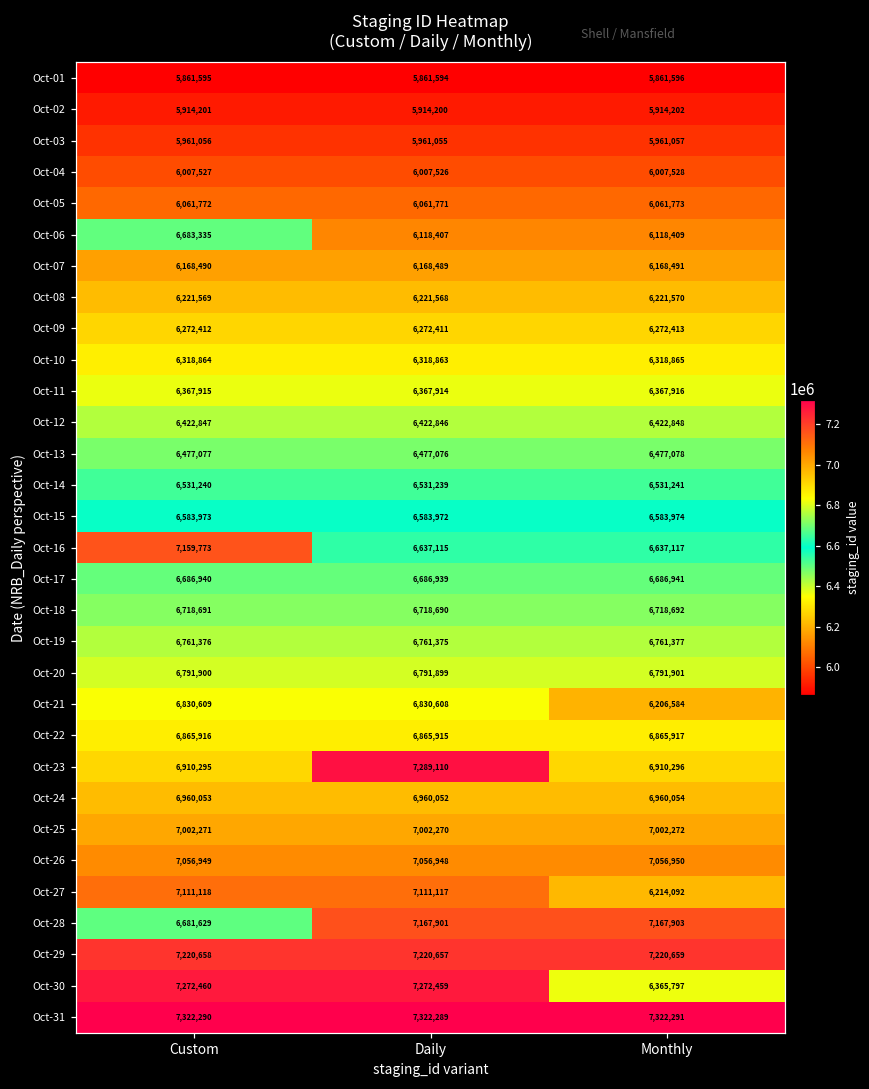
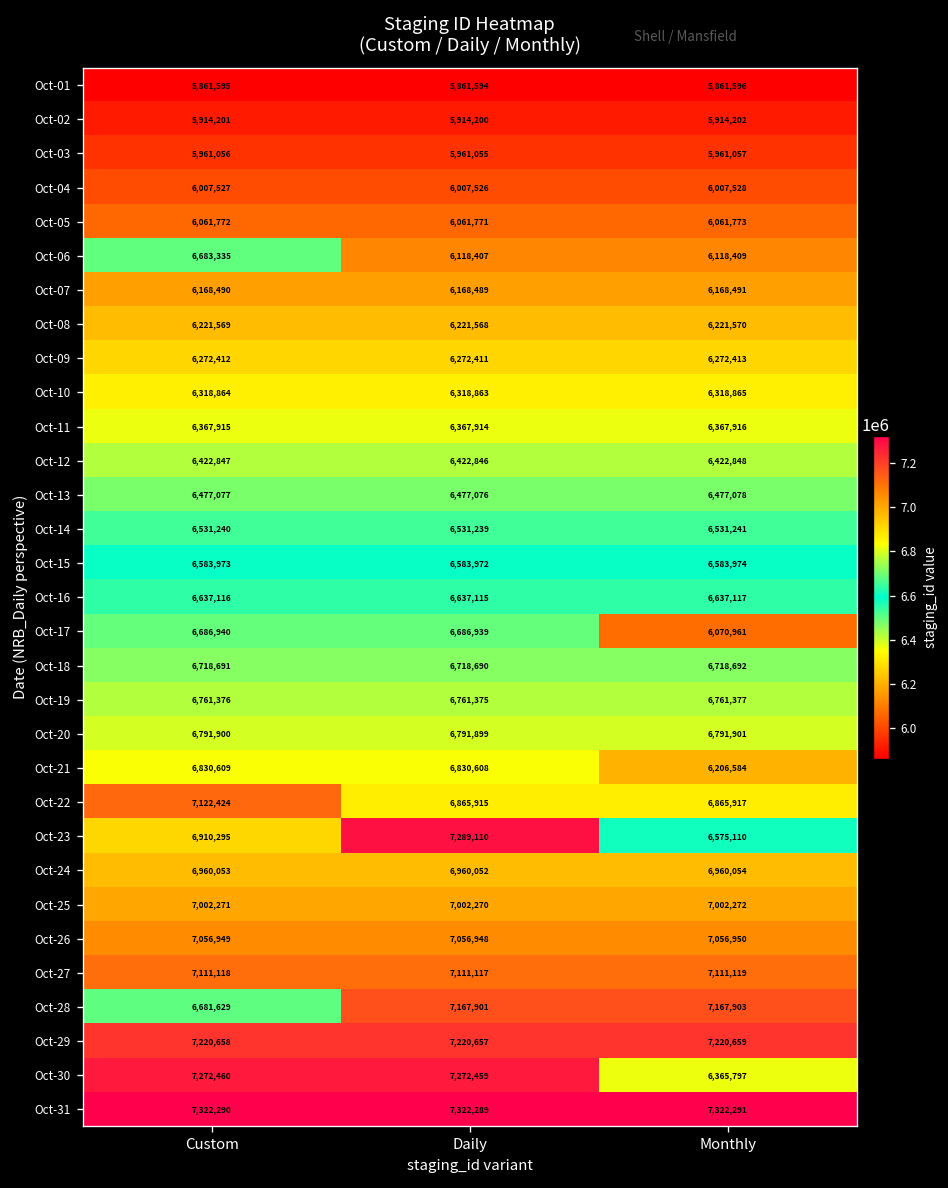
  {
    "Oct-01": {
      "Custom": "5,861,595",
      "Daily": "5,861,594",
      "Monthly": "5,861,596"
    },
    "Oct-02": {
      "Custom": "5,914,201",
      "Daily": "5,914,200",
      "Monthly": "5,914,202"
    },
    "Oct-03": {
      "Custom": "5,961,056",
      "Daily": "5,961,055",
      "Monthly": "5,961,057"
    },
    "Oct-04": {
      "Custom": "6,007,527",
      "Daily": "6,007,526",
      "Monthly": "6,007,528"
    },
    "Oct-05": {
      "Custom": "6,061,772",
      "Daily": "6,061,771",
      "Monthly": "6,061,773"
    },
    "Oct-06": {
      "Custom": "6,683,335",
      "Daily": "6,118,407",
      "Monthly": "6,118,409"
    },
    "Oct-07": {
      "Custom": "6,168,490",
      "Daily": "6,168,489",
      "Monthly": "6,168,491"
    },
    "Oct-08": {
      "Custom": "6,221,569",
      "Daily": "6,221,568",
      "Monthly": "6,221,570"
    },
    "Oct-09": {
      "Custom": "6,272,412",
      "Daily": "6,272,411",
      "Monthly": "6,272,413"
    },
    "Oct-10": {
      "Custom": "6,318,864",
      "Daily": "6,318,863",
      "Monthly": "6,318,865"
    },
    "Oct-11": {
      "Custom": "6,367,915",
      "Daily": "6,367,914",
      "Monthly": "6,367,916"
    },
    "Oct-12": {
      "Custom": "6,422,847",
      "Daily": "6,422,846",
      "Monthly": "6,422,848"
    },
    "Oct-13": {
      "Custom": "6,477,077",
      "Daily": "6,477,076",
      "Monthly": "6,477,078"
    },
    "Oct-14": {
      "Custom": "6,531,240",
      "Daily": "6,531,239",
      "Monthly": "6,531,241"
    },
    "Oct-15": {
      "Custom": "6,583,973",
      "Daily": "6,583,972",
      "Monthly": "6,583,974"
    },
    "Oct-16": {
-     "Custom": "7,159,773",
+     "Custom": "6,637,116",
      "Daily": "6,637,115",
      "Monthly": "6,637,117"
    },
    "Oct-17": {
      "Custom": "6,686,940",
      "Daily": "6,686,939",
-     "Monthly": "6,686,941"
+     "Monthly": "6,070,961"
    },
    "Oct-18": {
      "Custom": "6,718,691",
      "Daily": "6,718,690",
      "Monthly": "6,718,692"
    },
    "Oct-19": {
      "Custom": "6,761,376",
      "Daily": "6,761,375",
      "Monthly": "6,761,377"
    },
    "Oct-20": {
      "Custom": "6,791,900",
      "Daily": "6,791,899",
      "Monthly": "6,791,901"
    },
    "Oct-21": {
      "Custom": "6,830,609",
      "Daily": "6,830,608",
      "Monthly": "6,206,584"
    },
    "Oct-22": {
-     "Custom": "6,865,916",
+     "Custom": "7,122,424",
      "Daily": "6,865,915",
      "Monthly": "6,865,917"
    },
    "Oct-23": {
      "Custom": "6,910,295",
      "Daily": "7,289,110",
-     "Monthly": "6,910,296"
+     "Monthly": "6,575,110"
    },
    "Oct-24": {
      "Custom": "6,960,053",
      "Daily": "6,960,052",
      "Monthly": "6,960,054"
    },
    "Oct-25": {
      "Custom": "7,002,271",
      "Daily": "7,002,270",
      "Monthly": "7,002,272"
    },
    "Oct-26": {
      "Custom": "7,056,949",
      "Daily": "7,056,948",
      "Monthly": "7,056,950"
    },
    "Oct-27": {
      "Custom": "7,111,118",
      "Daily": "7,111,117",
-     "Monthly": "6,214,092"
+     "Monthly": "7,111,119"
    },
    "Oct-28": {
      "Custom": "6,681,629",
      "Daily": "7,167,901",
      "Monthly": "7,167,903"
    },
    "Oct-29": {
      "Custom": "7,220,658",
      "Daily": "7,220,657",
      "Monthly": "7,220,659"
    },
    "Oct-30": {
      "Custom": "7,272,460",
      "Daily": "7,272,459",
      "Monthly": "6,365,797"
    },
    "Oct-31": {
      "Custom": "7,322,290",
      "Daily": "7,322,289",
      "Monthly": "7,322,291"
    }
  }
